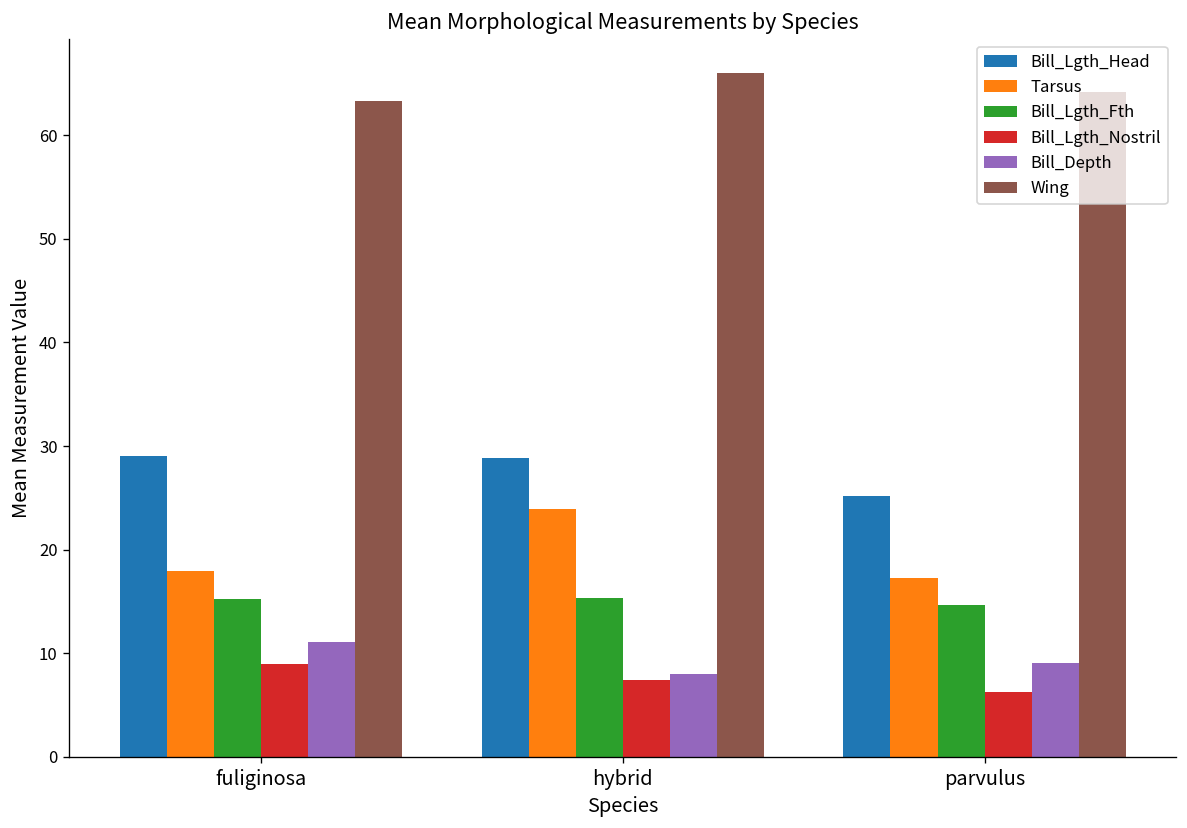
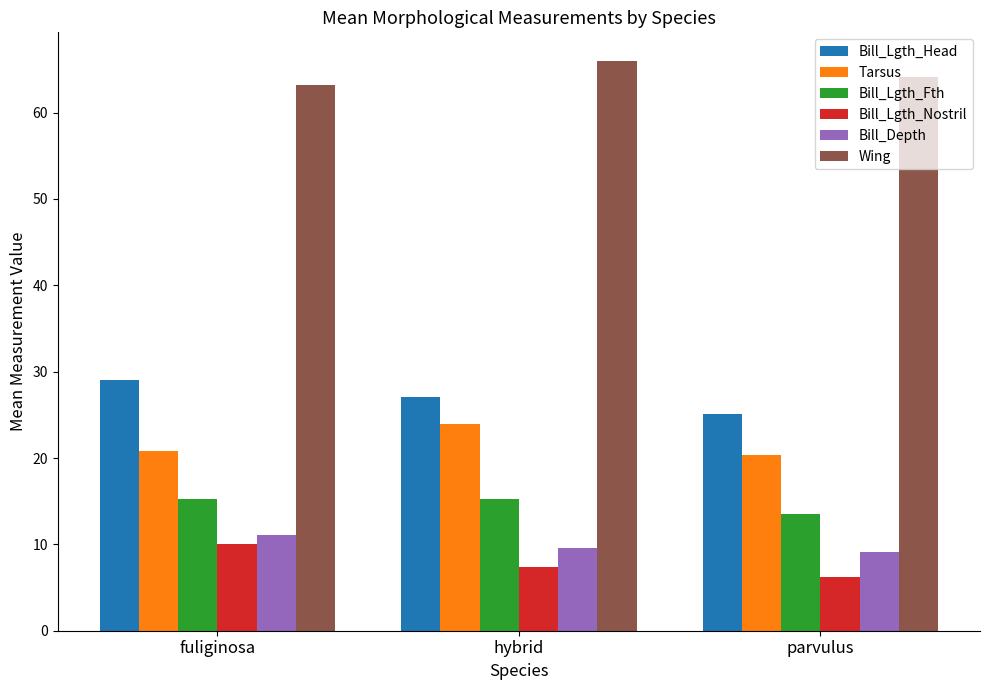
  {
    "Bill_Lgth_Head": {
      "fuliginosa": 29,
-     "hybrid": 29,
+     "hybrid": 27,
      "parvulus": 25
    },
    "Tarsus": {
-     "fuliginosa": 18,
+     "fuliginosa": 21,
      "hybrid": 24,
-     "parvulus": 17
+     "parvulus": 20
    },
    "Bill_Lgth_Fth": {
      "fuliginosa": 15,
      "hybrid": 15,
-     "parvulus": 15
+     "parvulus": 14
    },
    "Bill_Lgth_Nostril": {
-     "fuliginosa": 9,
+     "fuliginosa": 10,
      "hybrid": 7,
      "parvulus": 6
    },
    "Bill_Depth": {
      "fuliginosa": 11,
-     "hybrid": 8,
+     "hybrid": 10,
      "parvulus": 9
    },
    "Wing": {
      "fuliginosa": 63,
      "hybrid": 66
    }
  }
